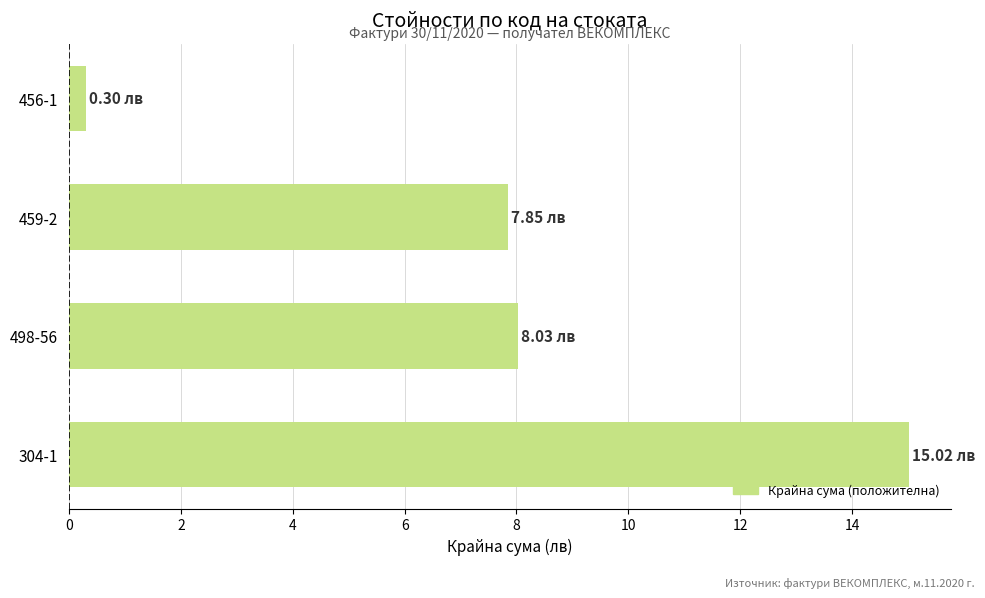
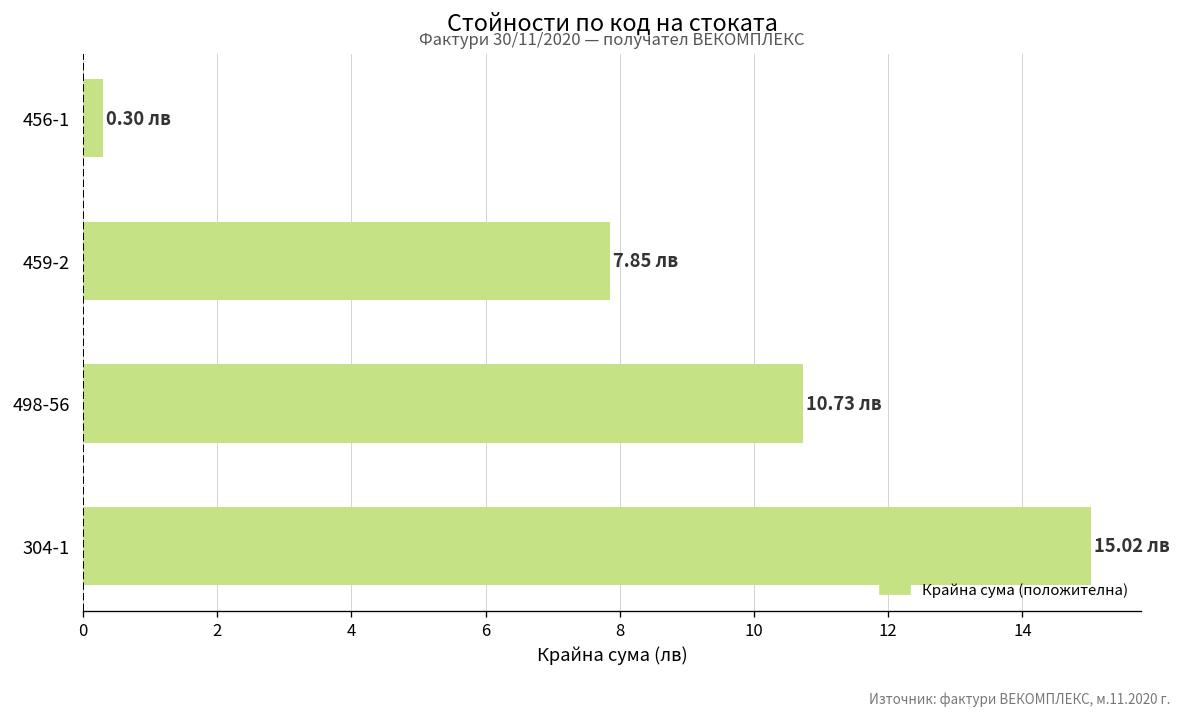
  {
    "456-1": 0.30,
    "459-2": 7.85,
-   "498-56": 8.03,
+   "498-56": 10.73,
    "304-1": 15.02
  }
